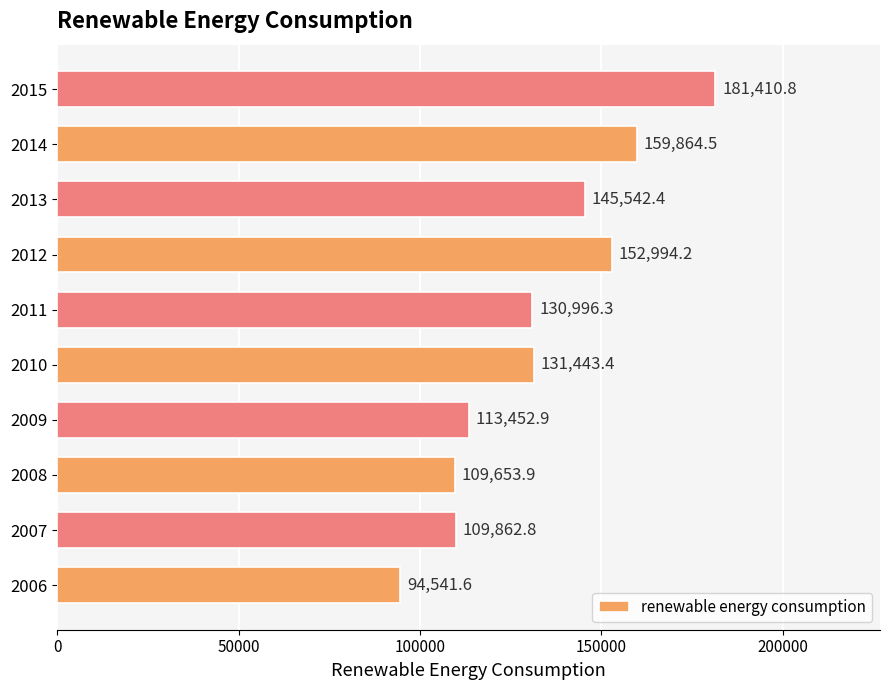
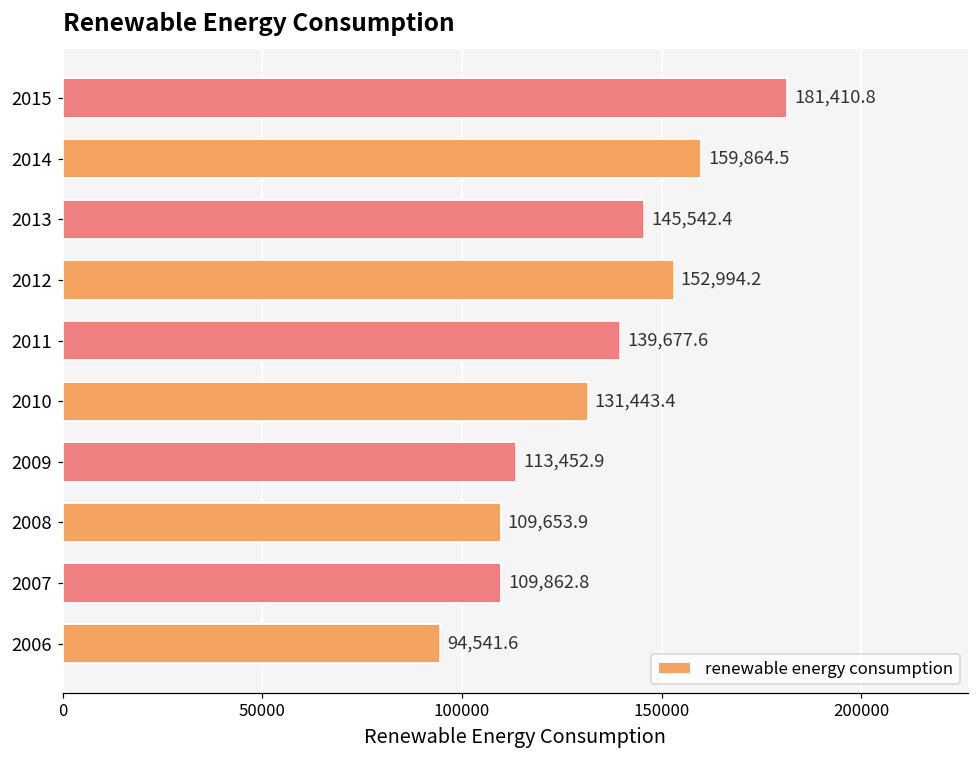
  {
    "2015": "181,410.8",
    "2014": "159,864.5",
    "2013": "145,542.4",
    "2012": "152,994.2",
-   "2011": "130,996.3",
+   "2011": "139,677.6",
    "2010": "131,443.4",
    "2009": "113,452.9",
    "2008": "109,653.9",
    "2007": "109,862.8",
    "2006": "94,541.6"
  }
